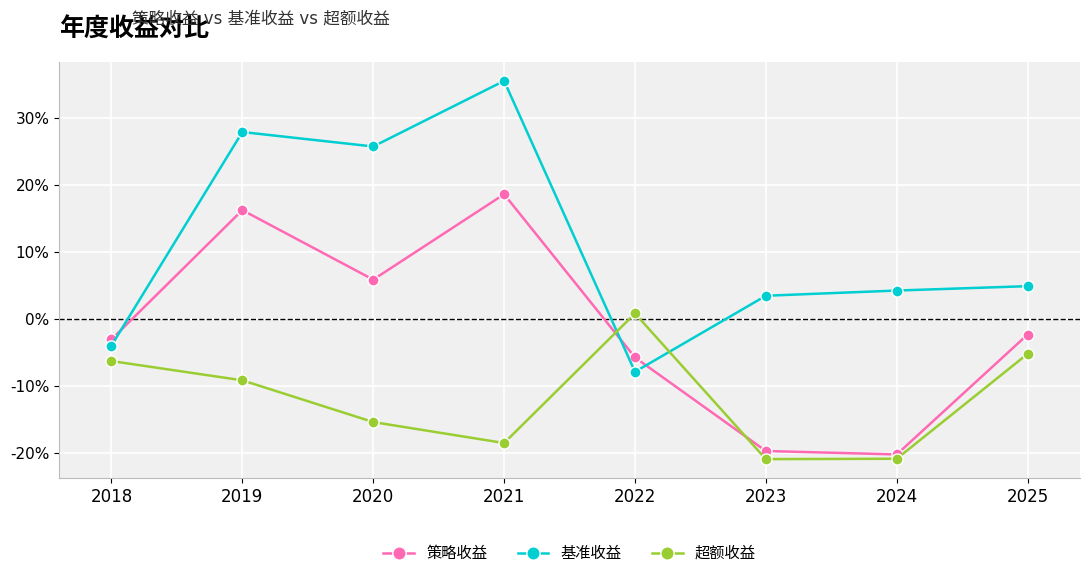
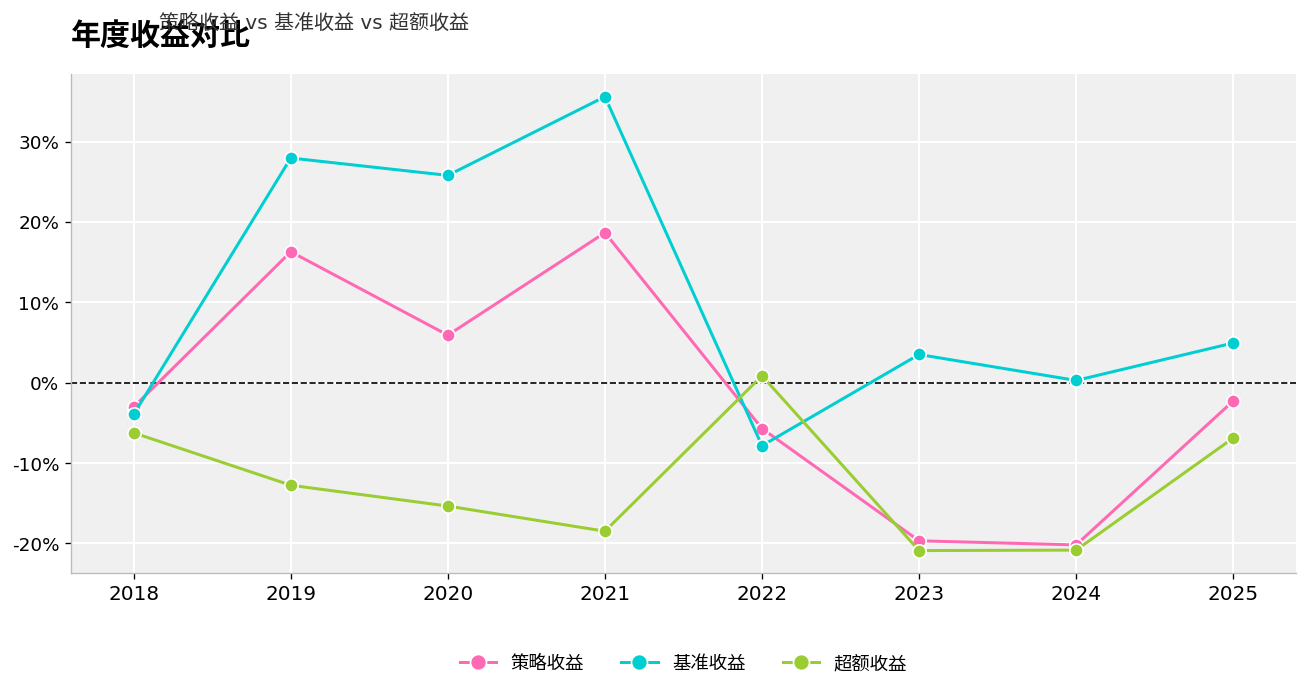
  {
    "策略收益": {
      "2018": "-3%",
      "2019": "16%",
      "2020": "6%",
      "2021": "19%",
      "2022": "-6%",
      "2023": "-20%",
      "2024": "-20%",
      "2025": "-2%"
    },
    "基准收益": {
      "2018": "-4%",
      "2019": "28%",
      "2020": "26%",
      "2021": "36%",
      "2022": "-8%",
      "2023": "4%",
-     "2024": "4%",
+     "2024": "0%",
      "2025": "5%"
    },
    "超额收益": {
      "2018": "-6%",
-     "2019": "-9%",
+     "2019": "-13%",
      "2020": "-15%",
      "2021": "-18%",
      "2022": "1%",
      "2023": "-21%",
      "2024": "-21%",
-     "2025": "-5%"
+     "2025": "-7%"
    }
  }
